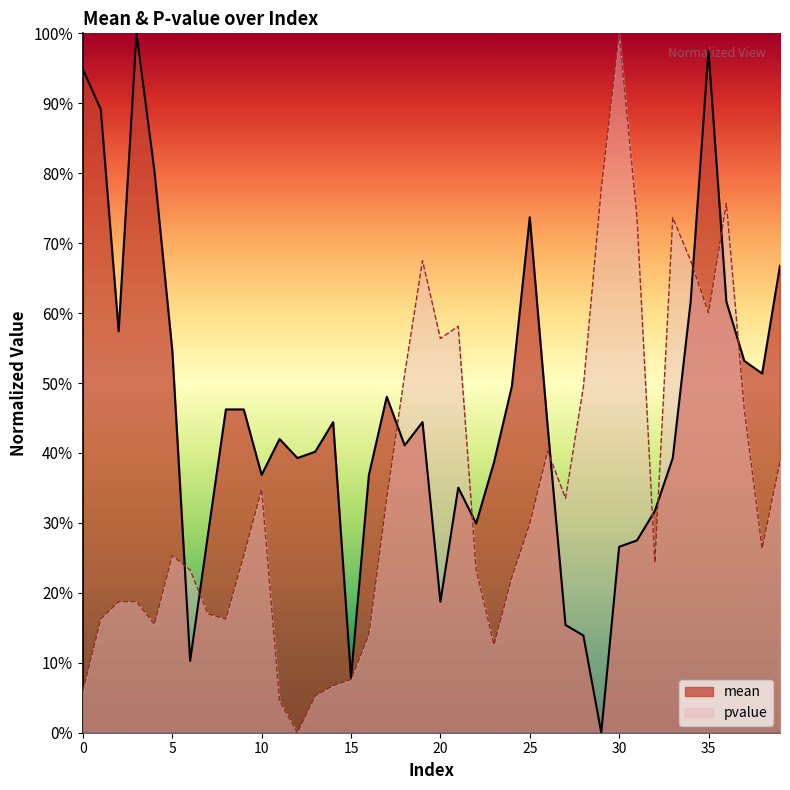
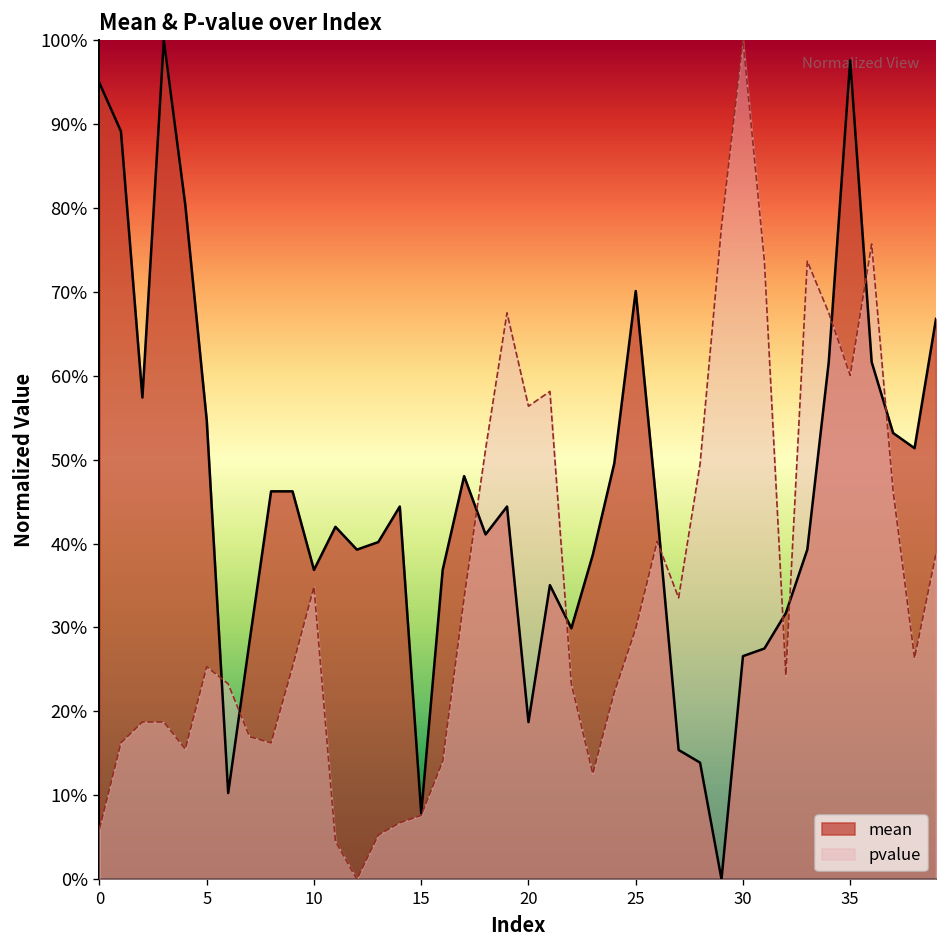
  {
    "mean": {
      "0": "95%",
      "5": "55%",
      "10": "37%",
      "20": "19%",
-     "25": "74%",
+     "25": "70%",
      "30": "27%",
      "35": "98%"
    },
    "pvalue": {
      "0": "6%",
      "5": "25%",
      "10": "35%",
      "20": "56%",
      "25": "30%",
      "30": "100%",
      "35": "60%"
    }
  }
